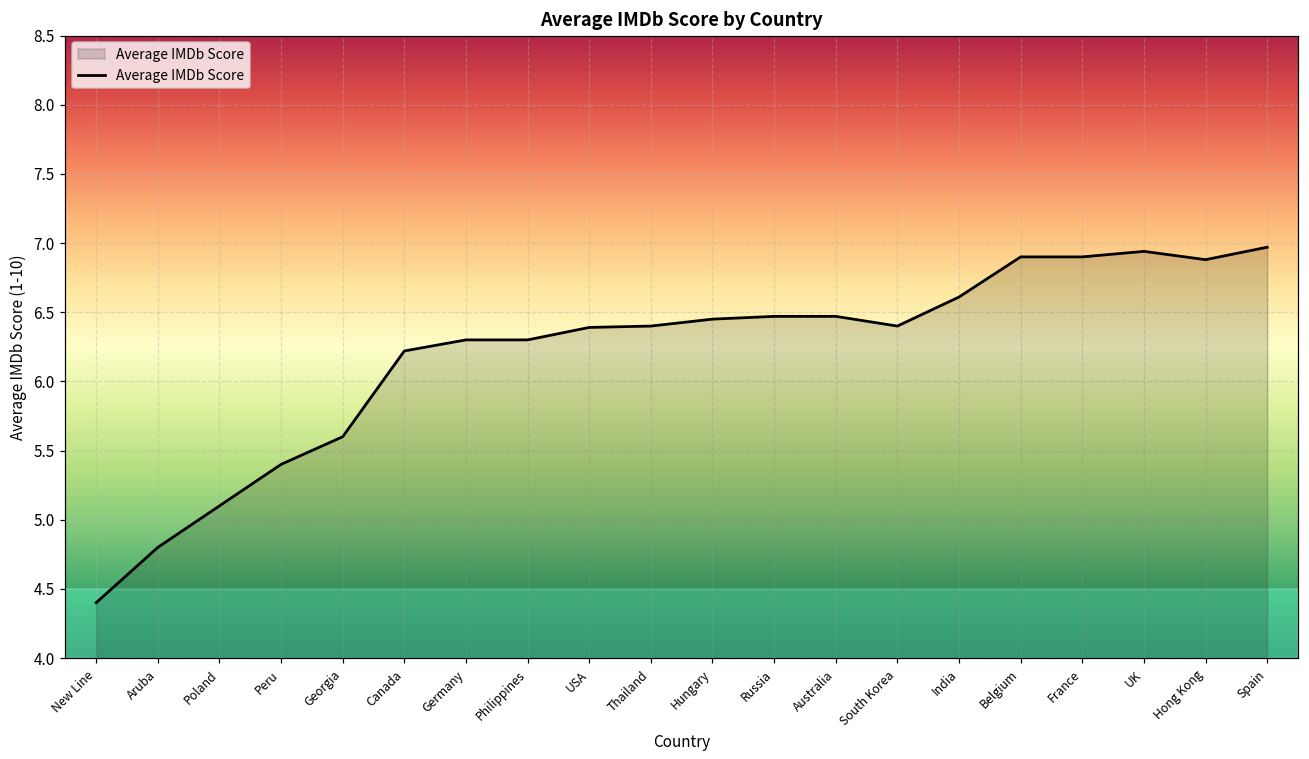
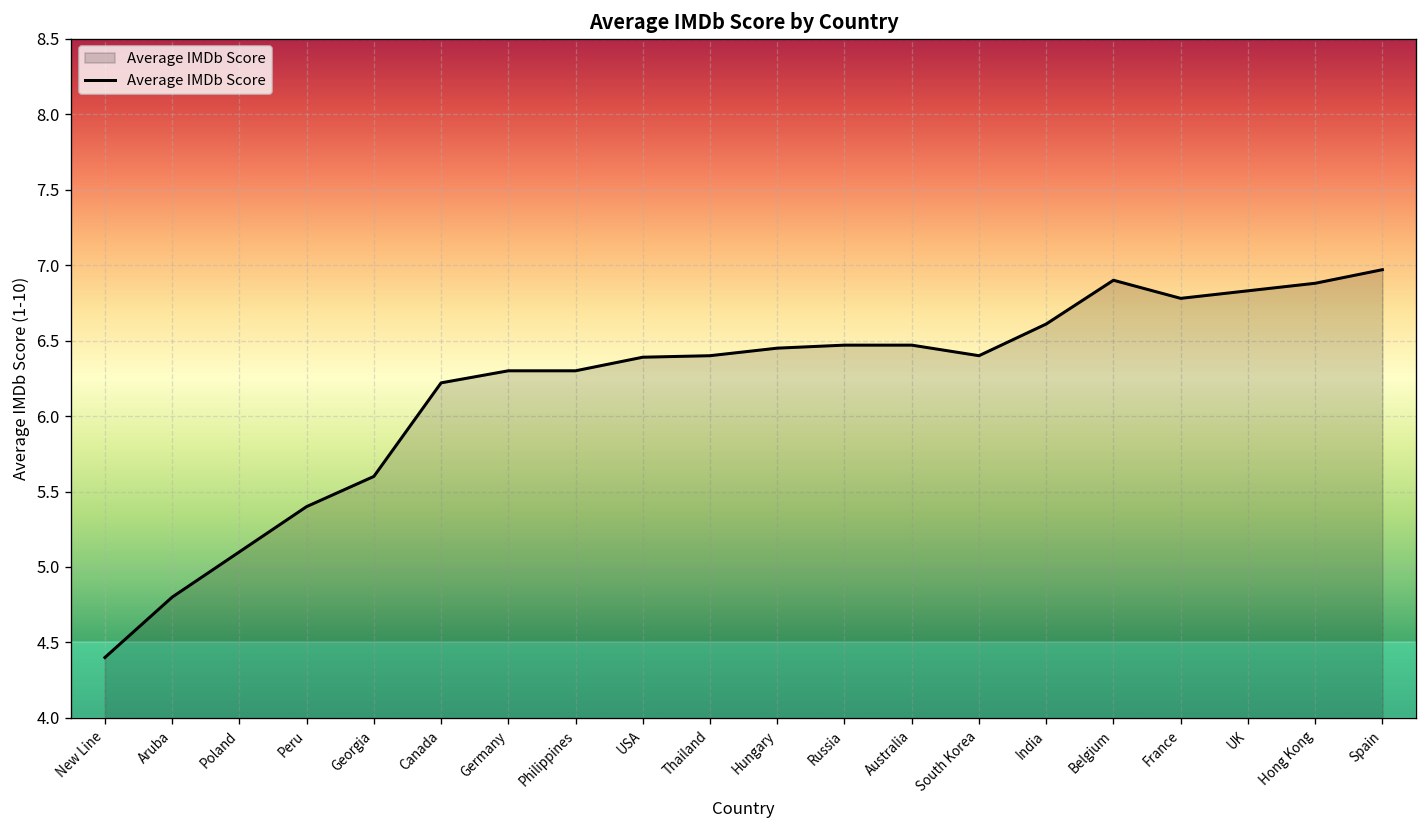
  {
    "New Line": 4.40,
    "Aruba": 4.80,
    "Poland": 5.10,
    "Peru": 5.40,
    "Georgia": 5.60,
    "Canada": 6.22,
    "Germany": 6.30,
    "Philippines": 6.30,
    "USA": 6.39,
    "Thailand": 6.40,
    "Hungary": 6.45,
    "Russia": 6.47,
    "Australia": 6.47,
    "South Korea": 6.40,
    "India": 6.61,
    "Belgium": 6.90,
-   "France": 6.90,
-   "UK": 6.94,
+   "France": 6.78,
+   "UK": 6.83,
    "Hong Kong": 6.88,
    "Spain": 6.97
  }
